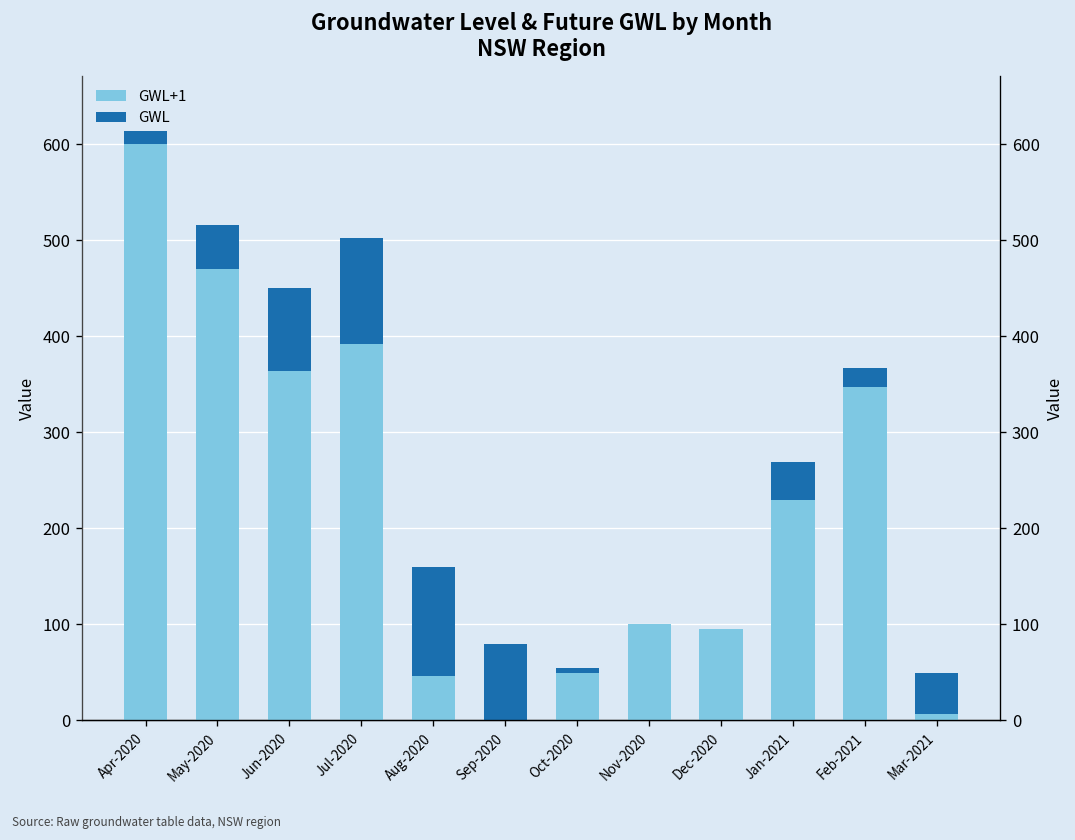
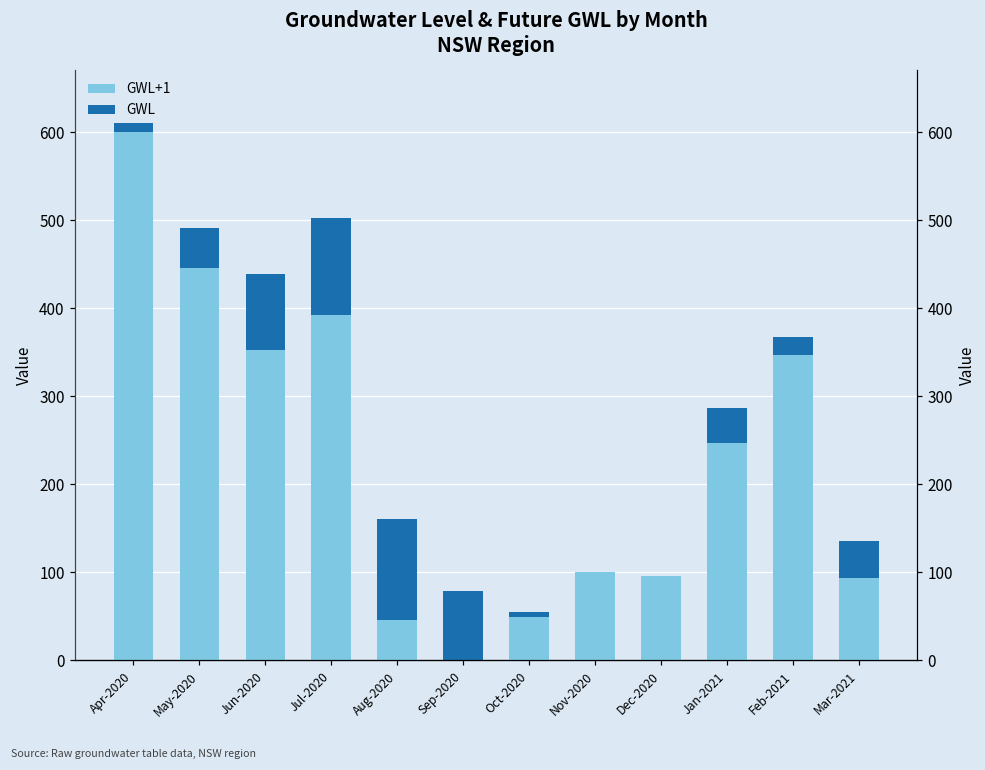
  {
    "GWL+1": {
      "Apr-2020": 600,
-     "May-2020": 470,
-     "Jun-2020": 360,
+     "May-2020": 450,
+     "Jun-2020": 350,
      "Jul-2020": 390,
      "Aug-2020": 50,
      "Sep-2020": 0,
      "Oct-2020": 50,
      "Nov-2020": 100,
      "Dec-2020": 100,
-     "Jan-2021": 230,
+     "Jan-2021": 250,
      "Feb-2021": 350,
-     "Mar-2021": 10
+     "Mar-2021": 90
    },
    "GWL": {
      "May-2020": 50,
      "Jun-2020": 90,
      "Jul-2020": 110,
      "Aug-2020": 110,
      "Sep-2020": 80,
      "Oct-2020": 10,
      "Nov-2020": 0,
      "Dec-2020": 0,
      "Jan-2021": 40,
      "Feb-2021": 20,
      "Mar-2021": 40
    }
  }
